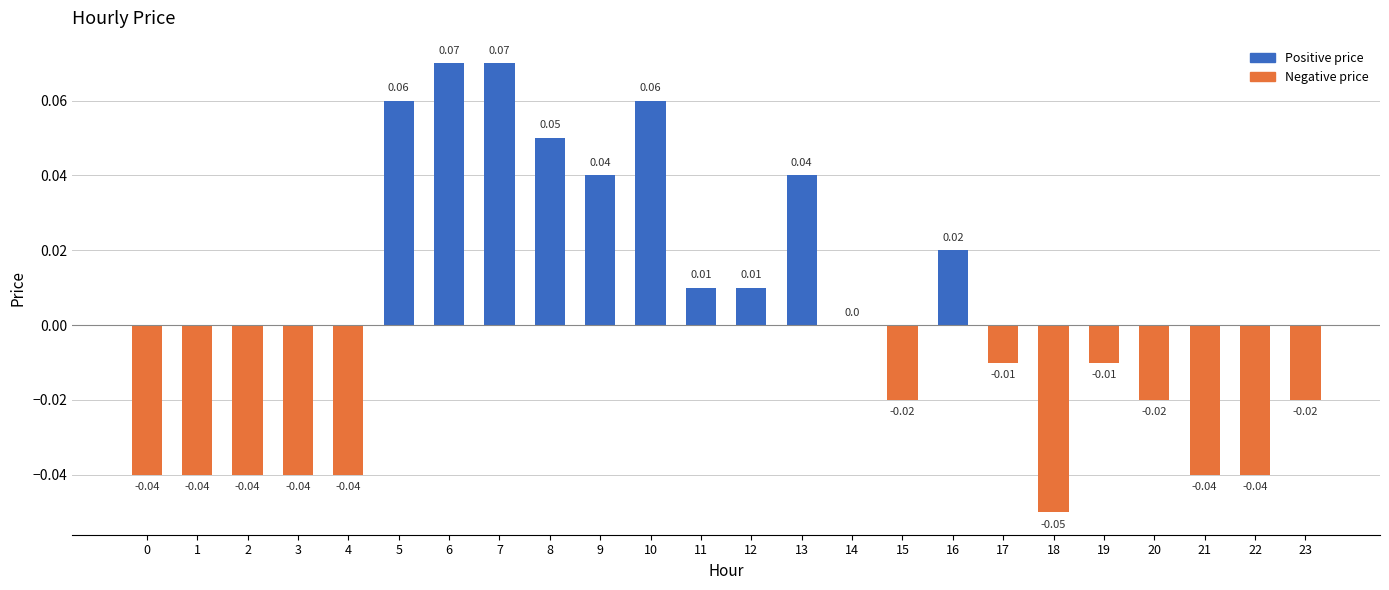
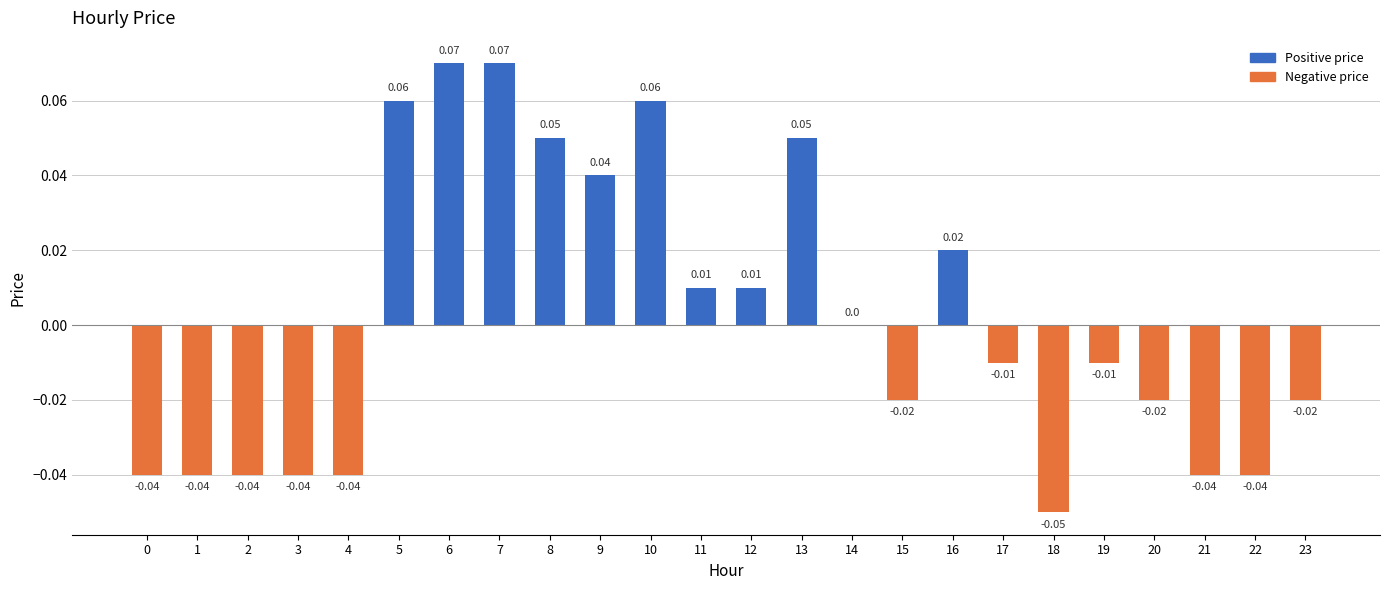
  {
    "0": -0.04,
    "1": -0.04,
    "2": -0.04,
    "3": -0.04,
    "4": -0.04,
    "5": 0.06,
    "6": 0.07,
    "7": 0.07,
    "8": 0.05,
    "9": 0.04,
    "10": 0.06,
    "11": 0.01,
    "12": 0.01,
-   "13": 0.04,
+   "13": 0.05,
    "14": 0.0,
    "15": -0.02,
    "16": 0.02,
    "17": -0.01,
    "18": -0.05,
    "19": -0.01,
    "20": -0.02,
    "21": -0.04,
    "22": -0.04,
    "23": -0.02
  }
